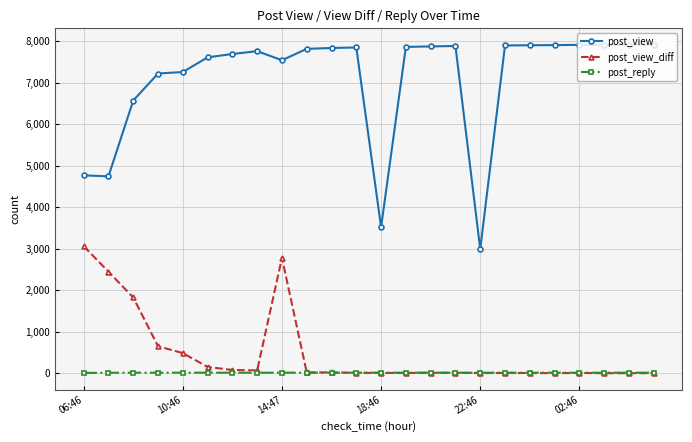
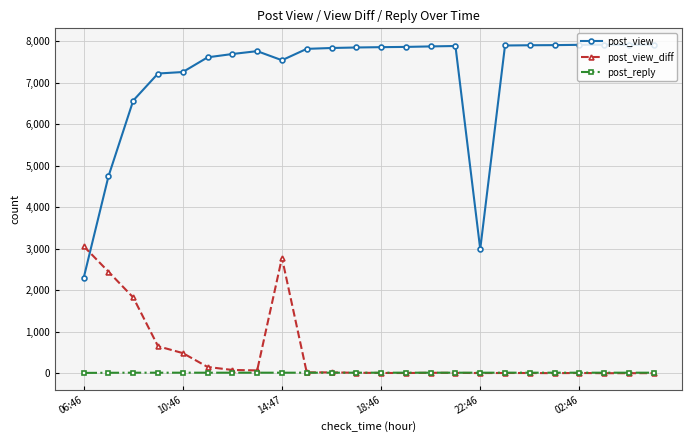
  {
    "post_view": {
-     "06:46": "4,800",
+     "06:46": "2,300",
      "10:46": "7,300",
      "14:47": "7,500",
-     "18:46": "3,500",
+     "18:46": "7,900",
      "22:46": "3,000"
    },
    "post_view_diff": {
      "06:46": "3,100",
      "10:46": "500",
      "14:47": "2,800"
    },
    "post_reply": {
      "06:46": "0",
      "10:46": "0",
      "14:47": "0"
    }
  }
